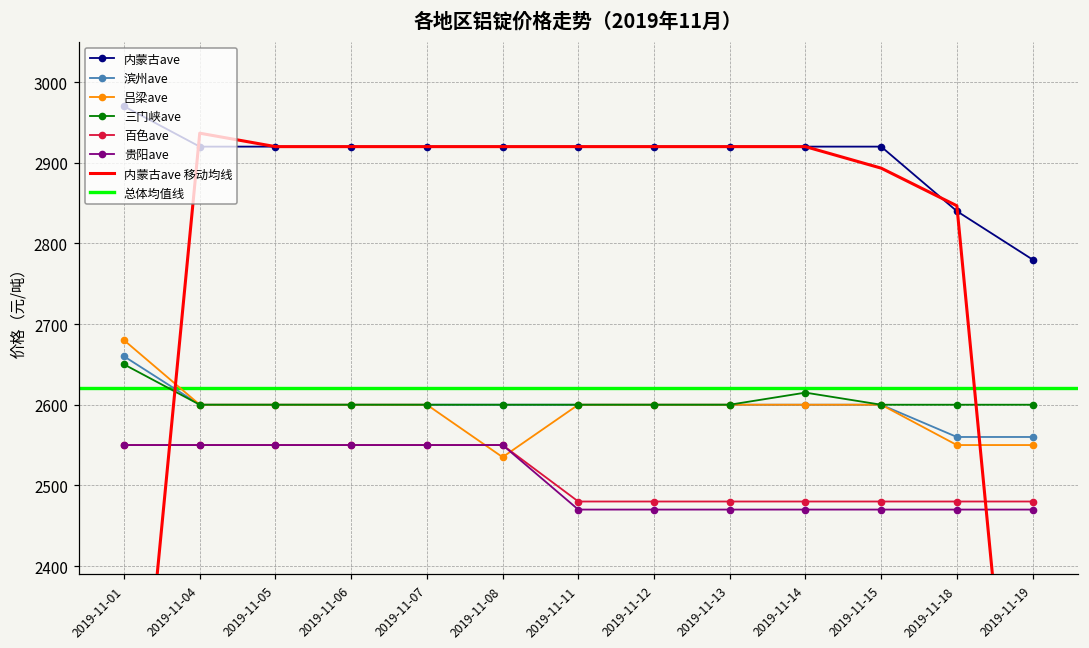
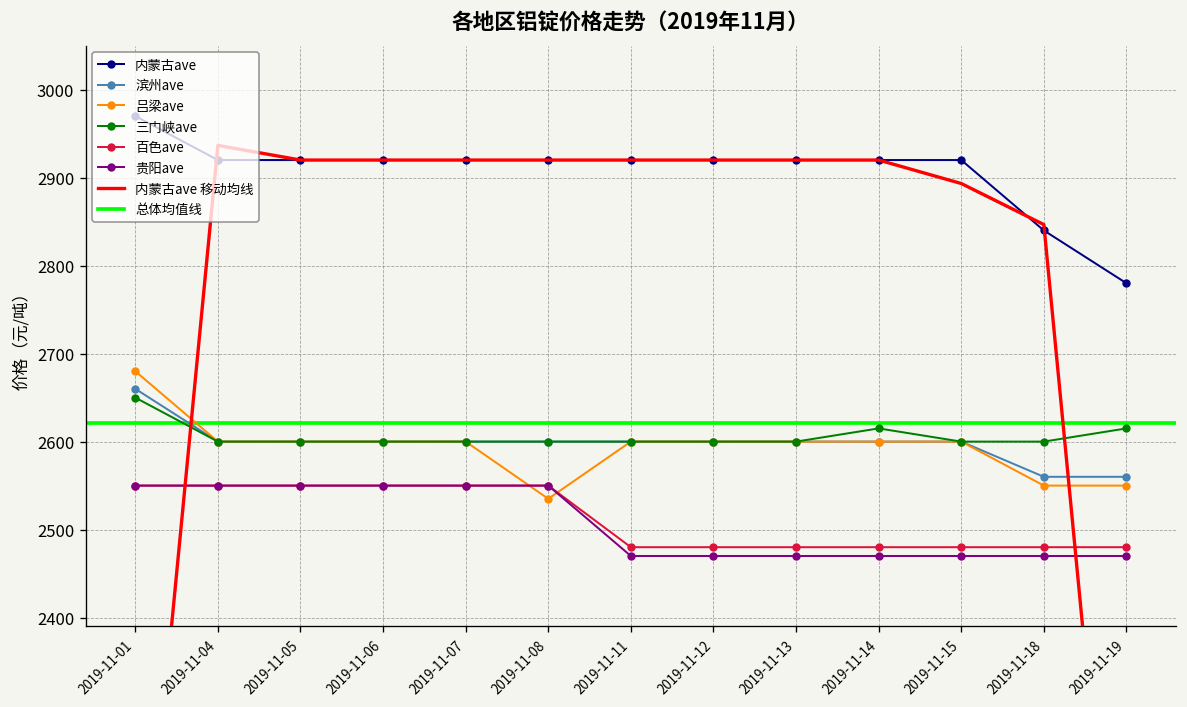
  {
    "内蒙古ave": {
      "2019-11-15": 2920,
      "2019-11-18": 2840,
      "2019-11-19": 2780
    },
    "滨州ave": {
      "2019-11-01": 2660,
      "2019-11-18": 2560,
      "2019-11-19": 2560
    },
    "吕梁ave": {
      "2019-11-01": 2680,
      "2019-11-08": 2540,
      "2019-11-18": 2550,
      "2019-11-19": 2550
    },
    "三门峡ave": {
      "2019-11-01": 2650,
      "2019-11-14": 2620,
      "2019-11-18": 2600,
-     "2019-11-19": 2600
+     "2019-11-19": 2620
    },
    "百色ave": {
      "2019-11-11": 2480,
      "2019-11-12": 2480,
      "2019-11-13": 2480,
      "2019-11-14": 2480,
      "2019-11-15": 2480,
      "2019-11-18": 2480,
      "2019-11-19": 2480
    },
    "贵阳ave": {
      "2019-11-11": 2470,
      "2019-11-12": 2470,
      "2019-11-13": 2470,
      "2019-11-14": 2470,
      "2019-11-15": 2470,
      "2019-11-18": 2470,
      "2019-11-19": 2470
    },
    "内蒙古ave 移动均线": {
      "2019-11-15": 2890,
      "2019-11-18": 2850
    }
  }
